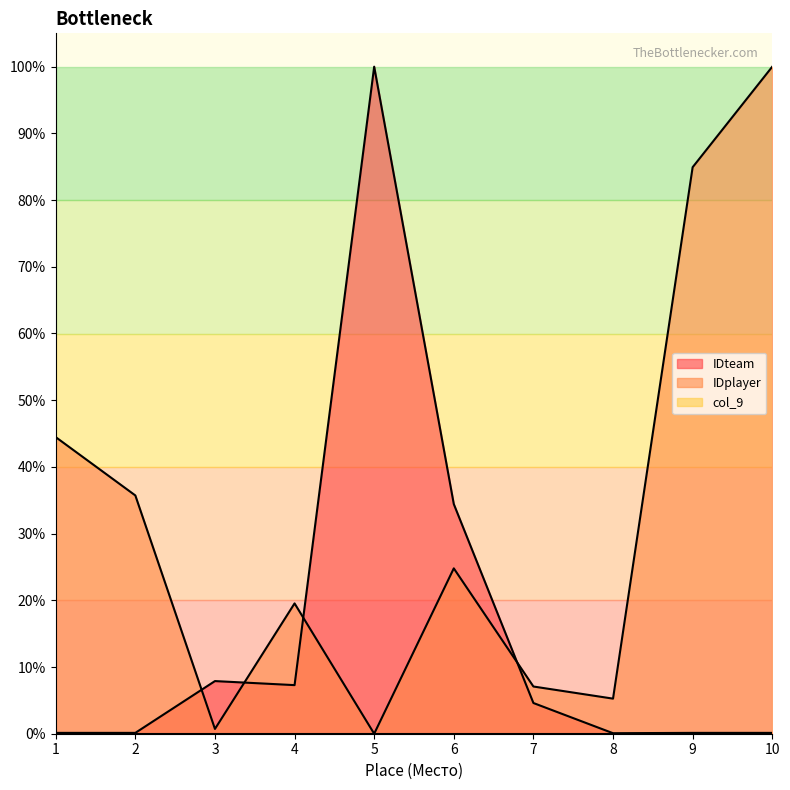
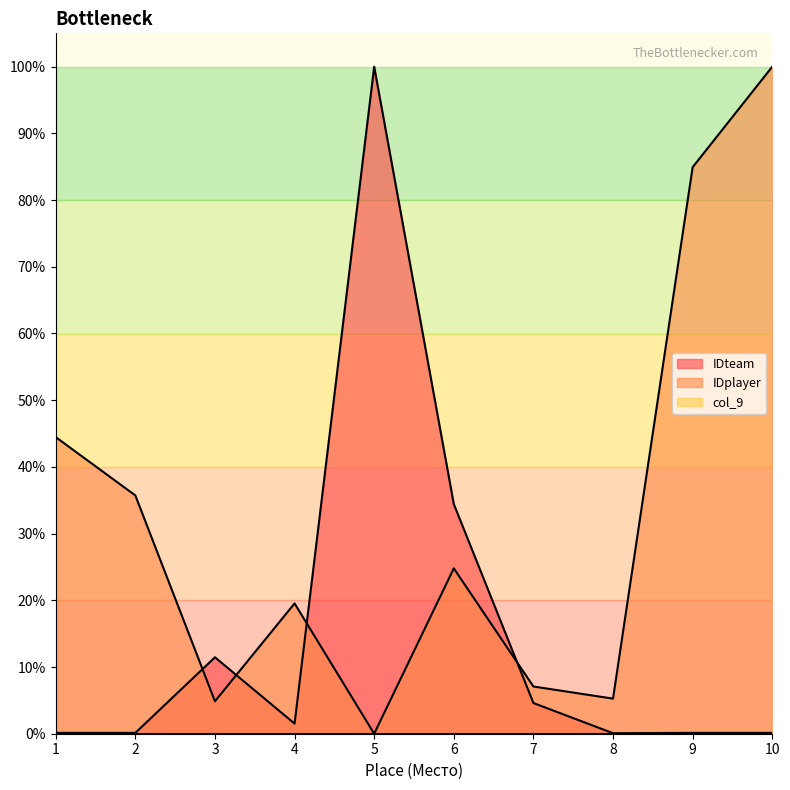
  {
    "IDteam": {
-     "3": "8%",
-     "4": "7%",
+     "3": "11%",
+     "4": "2%",
      "5": "100%",
      "6": "34%",
      "7": "5%"
    },
    "IDplayer": {
      "1": "44%",
      "2": "36%",
-     "3": "1%",
+     "3": "5%",
      "4": "20%",
      "6": "25%",
      "7": "7%",
      "8": "5%",
      "9": "85%",
      "10": "100%"
    },
    "col_9": {
      "3": "0%",
      "4": "0%",
      "6": "0%",
      "7": "0%"
    }
  }
